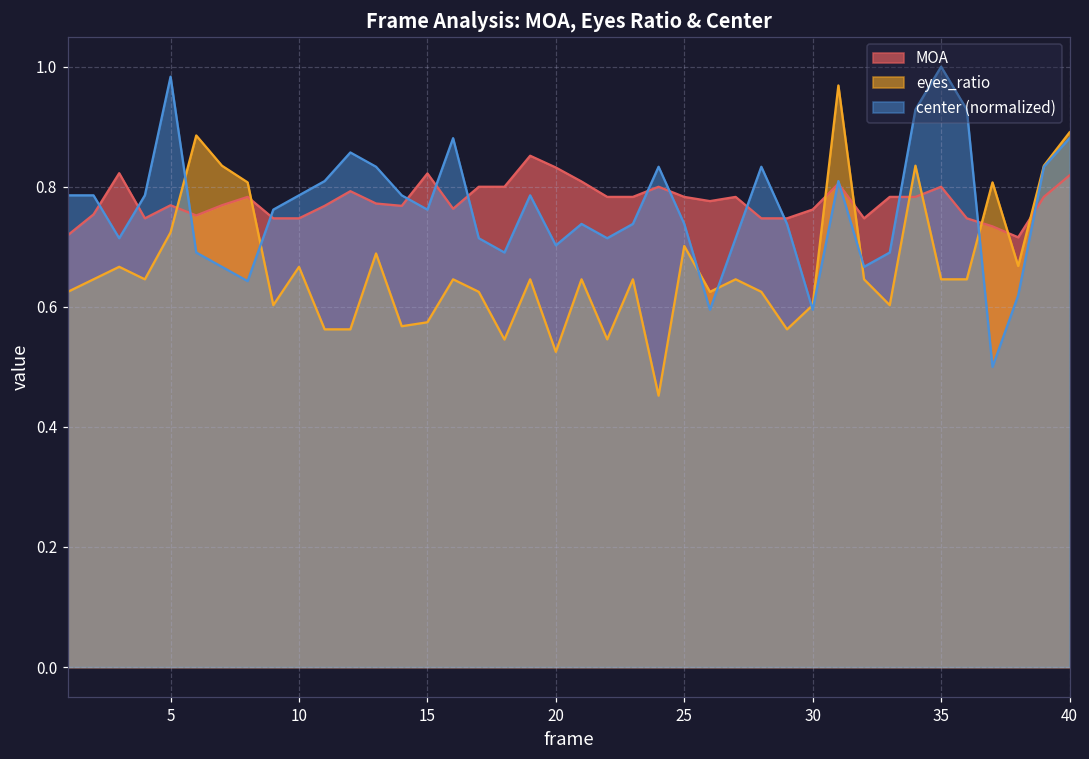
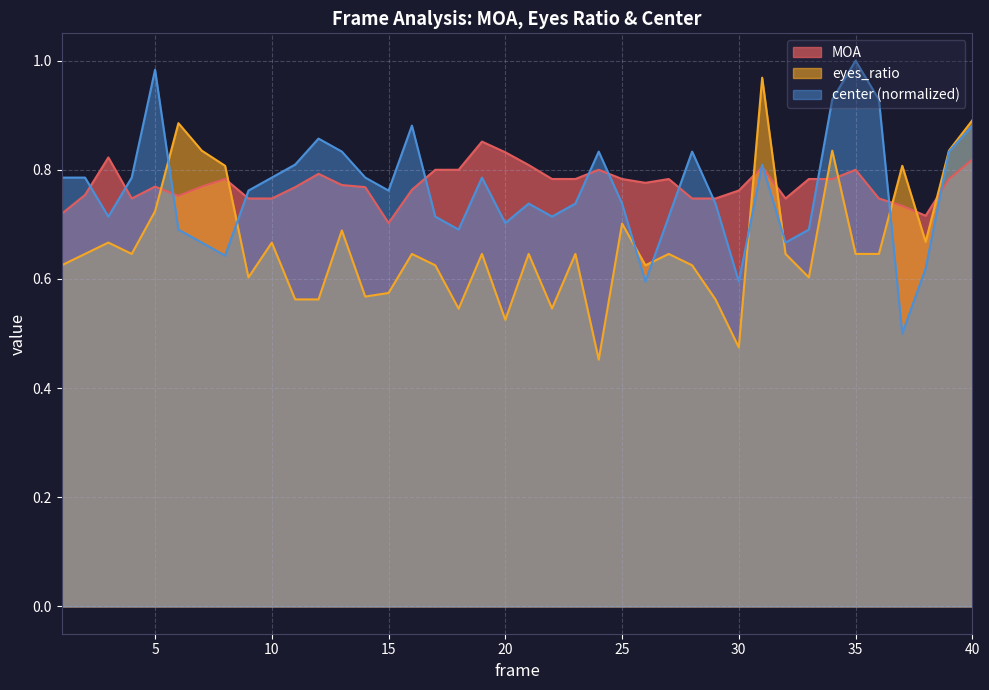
  {
    "MOA": {
      "5": 0.77,
      "10": 0.75,
-     "15": 0.82,
+     "15": 0.70,
      "20": 0.83,
      "25": 0.78,
      "30": 0.76,
      "35": 0.80,
      "40": 0.82
    },
    "eyes_ratio": {
      "5": 0.72,
      "10": 0.67,
      "15": 0.57,
      "20": 0.53,
      "25": 0.70,
-     "30": 0.60,
+     "30": 0.47,
      "35": 0.65,
      "40": 0.89
    },
    "center (normalized)": {
      "5": 0.98,
      "10": 0.79,
      "15": 0.76,
      "20": 0.70,
      "25": 0.74,
      "30": 0.60,
      "40": 0.88
    }
  }
